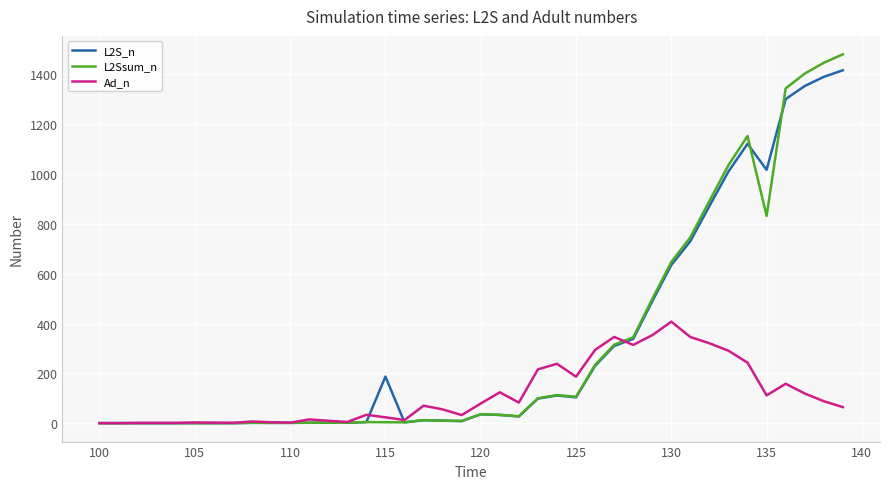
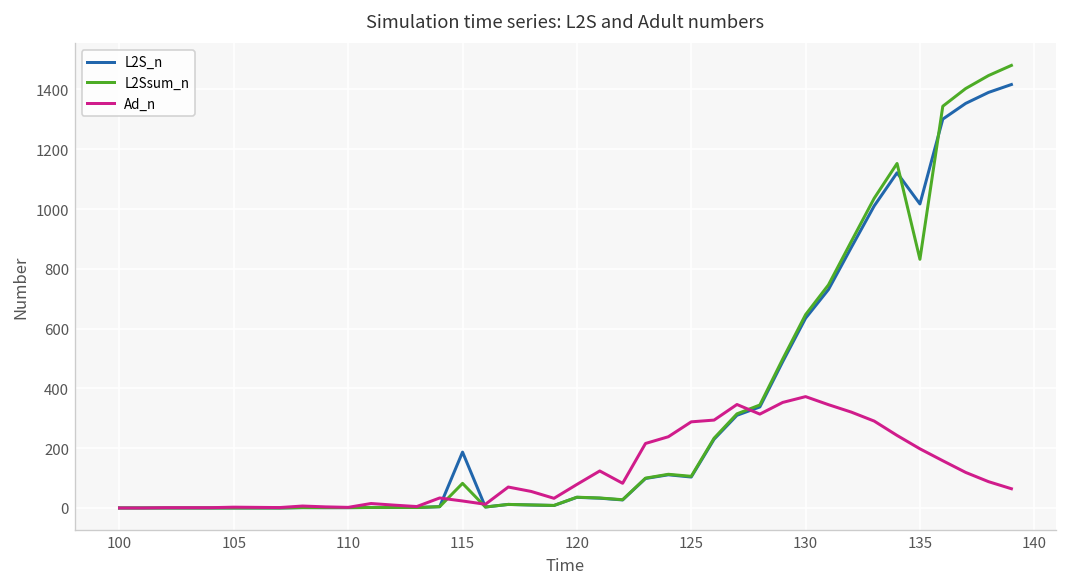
  {
    "L2S_n": {
      "115": 190,
      "130": 630,
      "135": 1020
    },
    "L2Ssum_n": {
-     "115": 0,
+     "115": 80,
      "130": 650,
      "135": 830
    },
    "Ad_n": {
      "115": 20,
      "120": 80,
-     "125": 190,
-     "130": 410,
-     "135": 110
+     "125": 290,
+     "130": 370,
+     "135": 200
    }
  }
